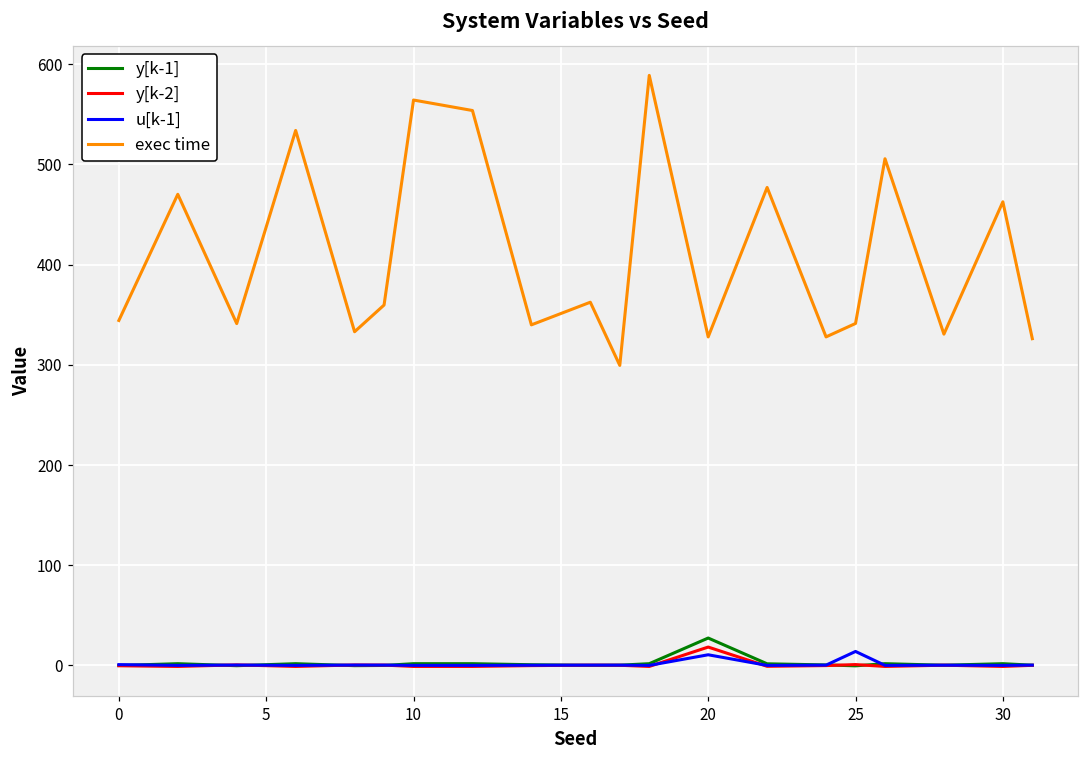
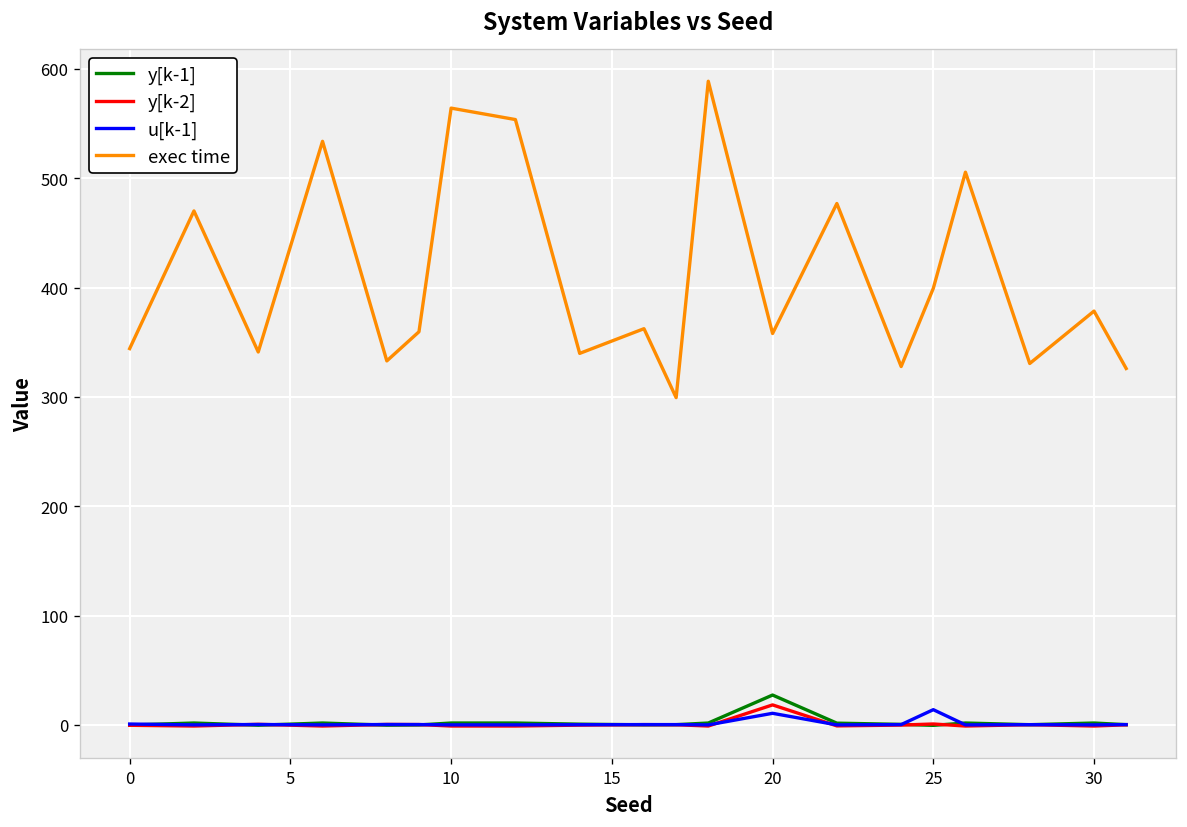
  {
    "y[k-1]": {
      "20": 30
    },
    "y[k-2]": {
      "20": 20
    },
    "u[k-1]": {
      "20": 10,
      "25": 10
    },
    "exec time": {
      "0": 340,
      "10": 560,
-     "20": 330,
-     "25": 340,
-     "30": 460
+     "20": 360,
+     "25": 400,
+     "30": 380
    }
  }
